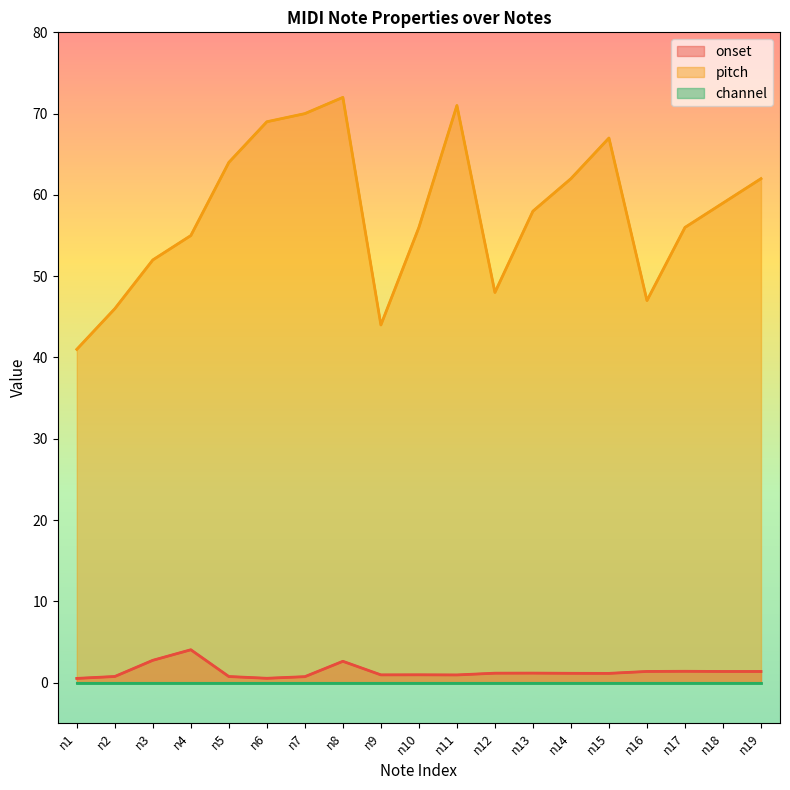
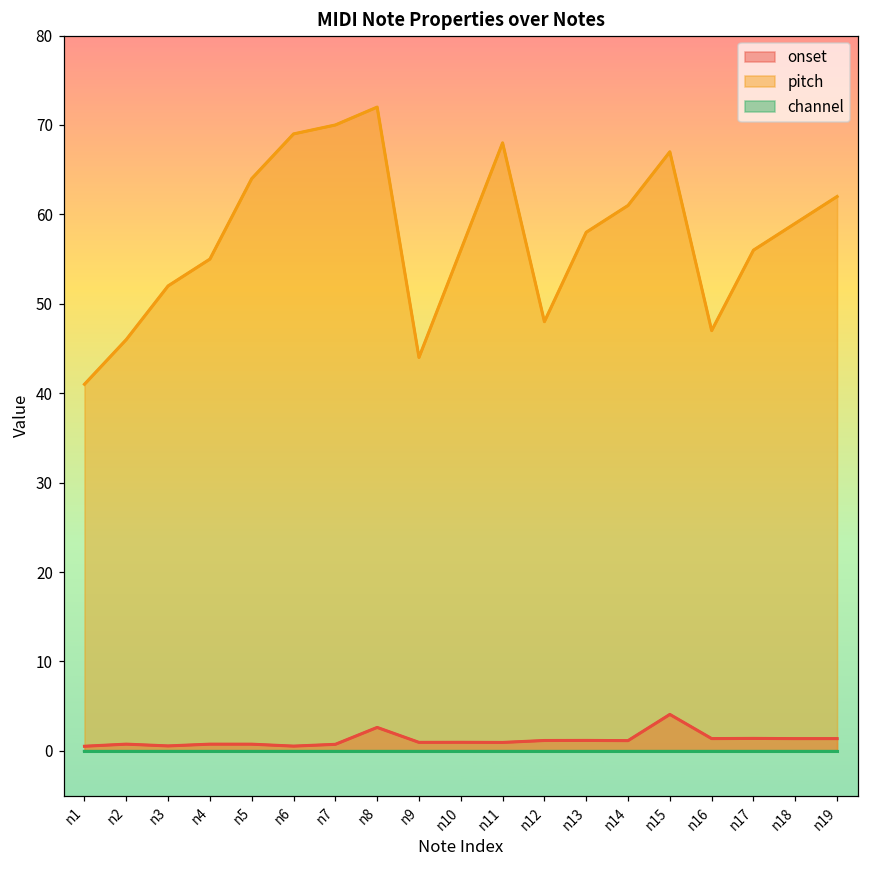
  {
    "onset": {
      "n1": 1,
      "n2": 1,
-     "n3": 3,
-     "n4": 4,
+     "n3": 1,
+     "n4": 1,
      "n5": 1,
      "n6": 1,
      "n7": 1,
      "n8": 3,
      "n9": 1,
      "n10": 1,
      "n11": 1,
      "n12": 1,
      "n13": 1,
      "n14": 1,
-     "n15": 1,
+     "n15": 4,
      "n16": 1,
      "n17": 1,
      "n18": 1,
      "n19": 1
    },
    "pitch": {
      "n1": 41,
      "n2": 46,
      "n3": 52,
      "n4": 55,
      "n5": 64,
      "n6": 69,
      "n7": 70,
      "n8": 72,
      "n9": 44,
      "n10": 56,
-     "n11": 71,
+     "n11": 68,
      "n12": 48,
      "n13": 58,
-     "n14": 62,
+     "n14": 61,
      "n15": 67,
      "n16": 47,
      "n17": 56,
      "n18": 59,
      "n19": 62
    },
    "channel": {
      "n1": 0,
      "n2": 0,
      "n3": 0,
      "n4": 0,
      "n5": 0,
      "n6": 0,
      "n7": 0,
      "n8": 0,
      "n9": 0,
      "n10": 0,
      "n11": 0,
      "n12": 0,
      "n13": 0,
      "n14": 0,
      "n15": 0,
      "n16": 0,
      "n17": 0,
      "n18": 0,
      "n19": 0
    }
  }
